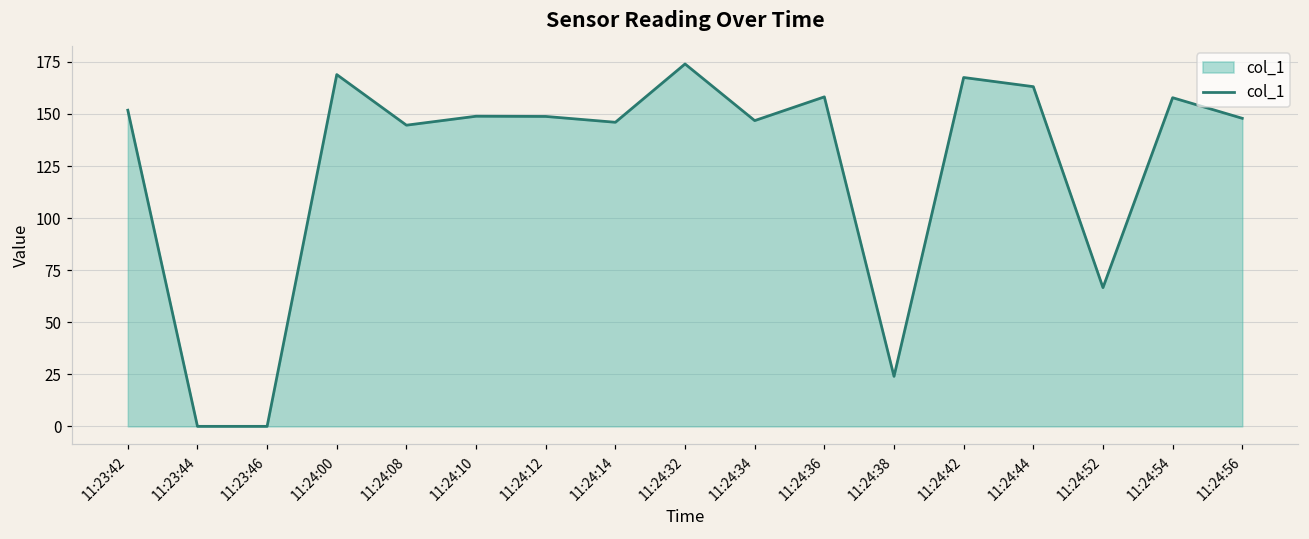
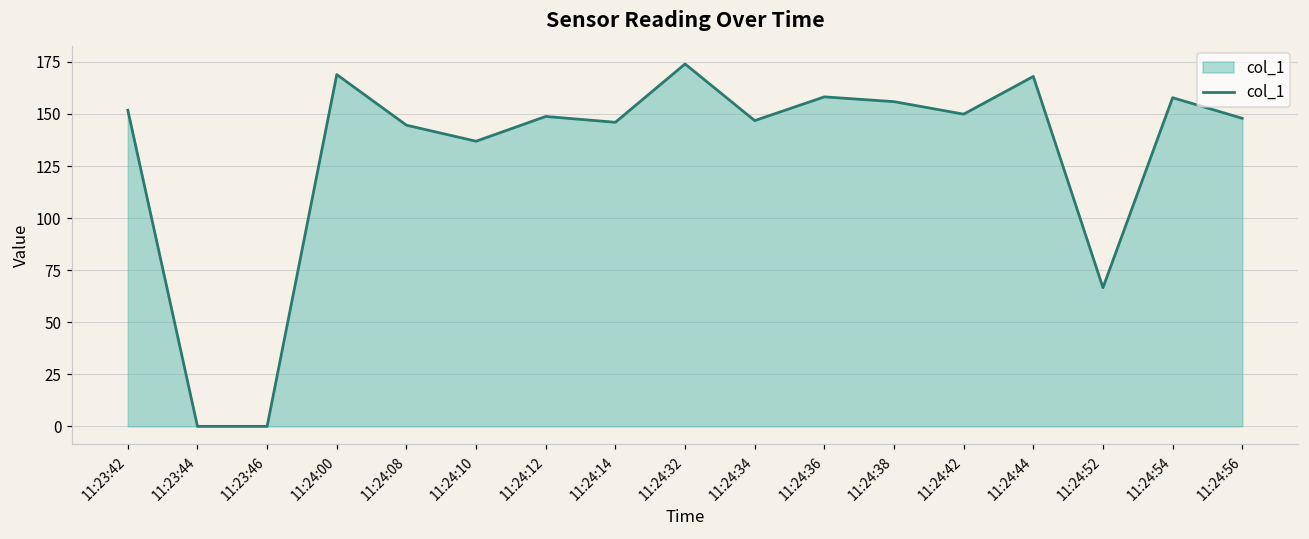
  {
    "11:23:42": 152,
    "11:23:44": 0,
    "11:23:46": 0,
    "11:24:00": 169,
    "11:24:08": 145,
-   "11:24:10": 149,
+   "11:24:10": 137,
    "11:24:12": 149,
    "11:24:14": 146,
    "11:24:32": 174,
    "11:24:34": 147,
    "11:24:36": 158,
-   "11:24:38": 24,
-   "11:24:42": 168,
-   "11:24:44": 163,
+   "11:24:38": 156,
+   "11:24:42": 150,
+   "11:24:44": 168,
    "11:24:52": 67,
    "11:24:54": 158,
    "11:24:56": 148
  }
